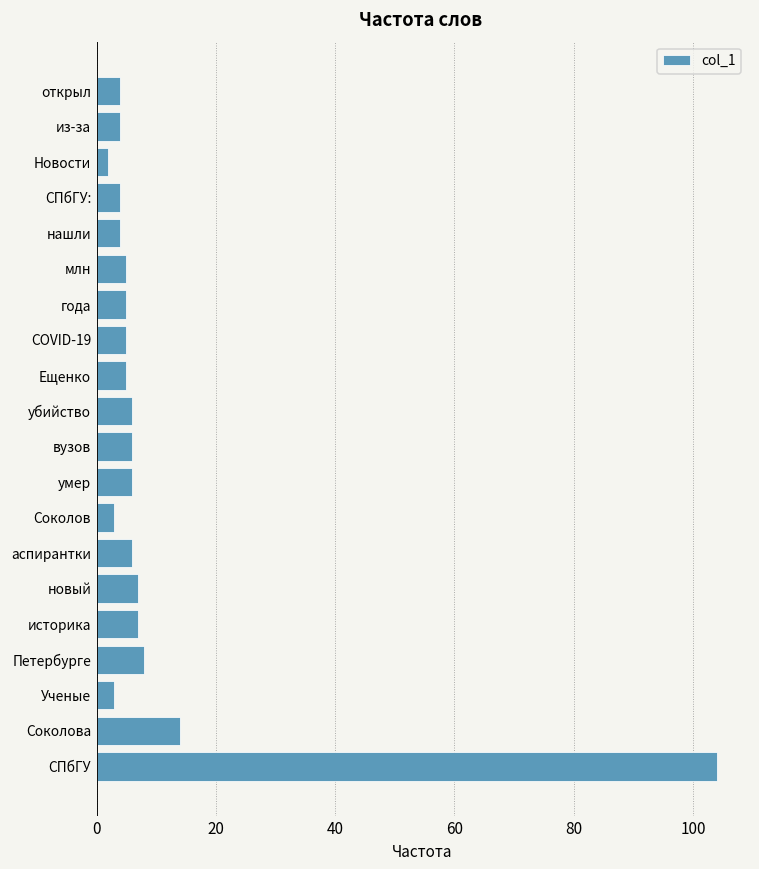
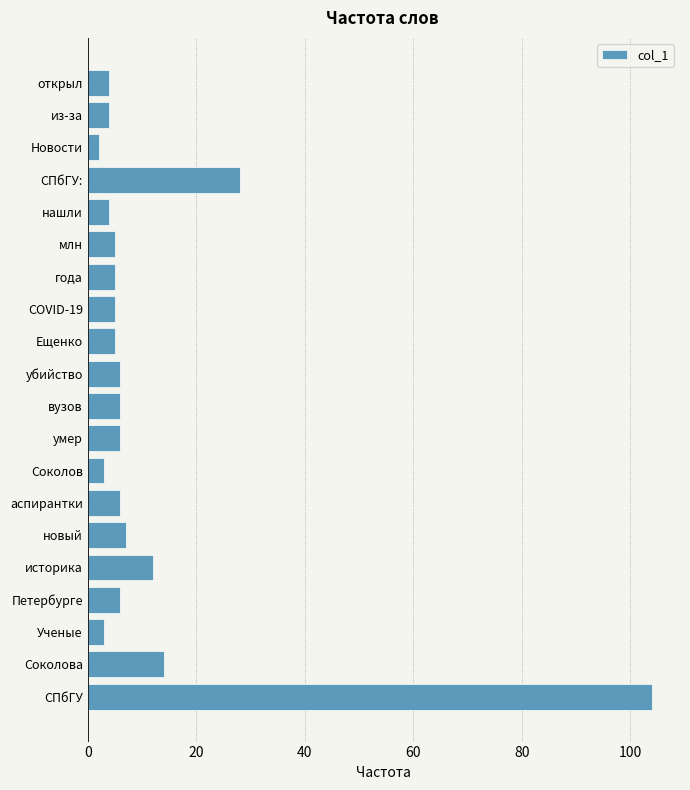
  {
    "открыл": 4,
    "из-за": 4,
    "Новости": 2,
-   "СПбГУ:": 4,
+   "СПбГУ:": 28,
    "нашли": 4,
    "млн": 5,
    "года": 5,
    "COVID-19": 5,
    "Ещенко": 5,
    "убийство": 6,
    "вузов": 6,
    "умер": 6,
    "Соколов": 3,
    "аспирантки": 6,
    "новый": 7,
-   "историка": 7,
-   "Петербурге": 8,
+   "историка": 12,
+   "Петербурге": 6,
    "Ученые": 3,
    "Соколова": 14,
    "СПбГУ": 104
  }
